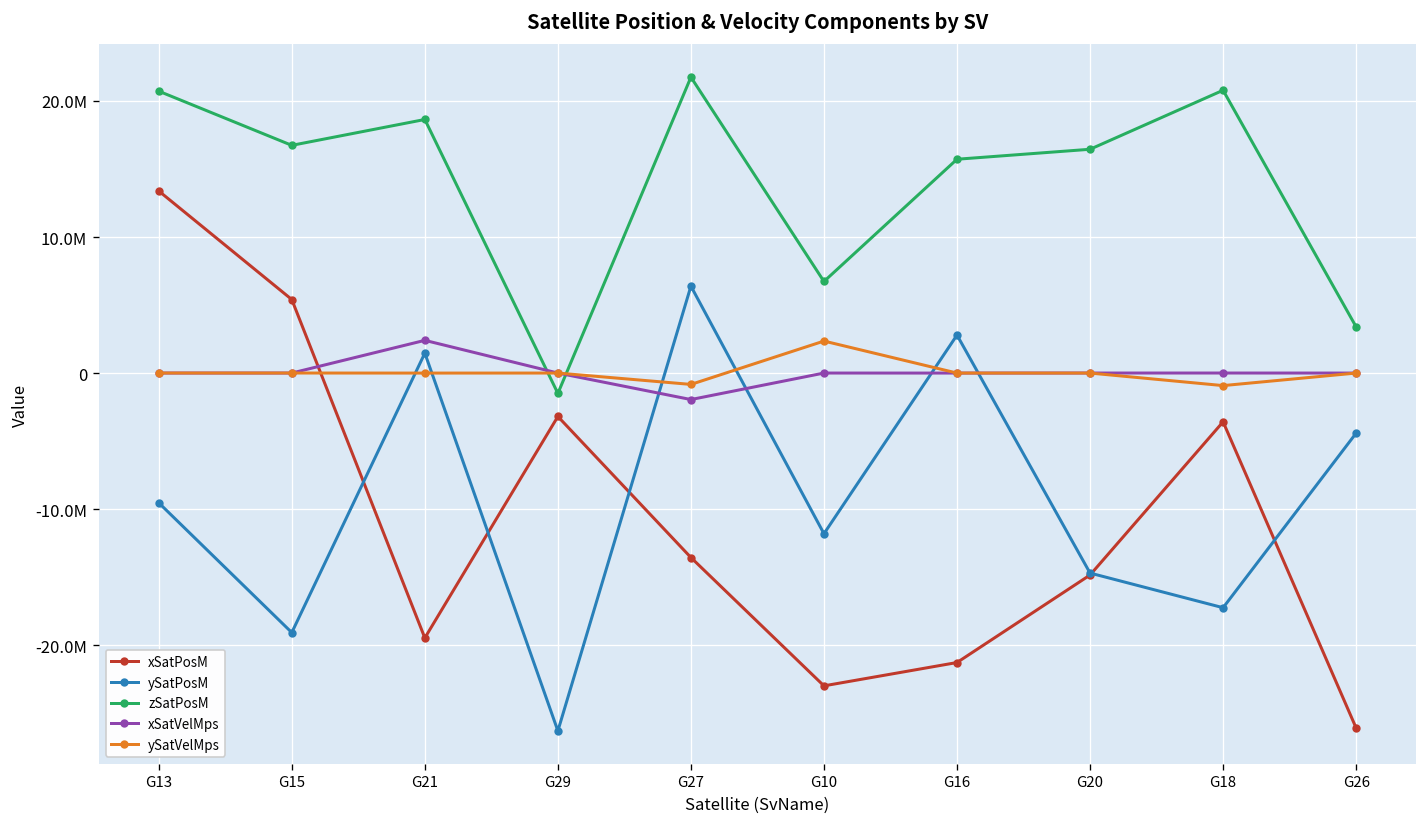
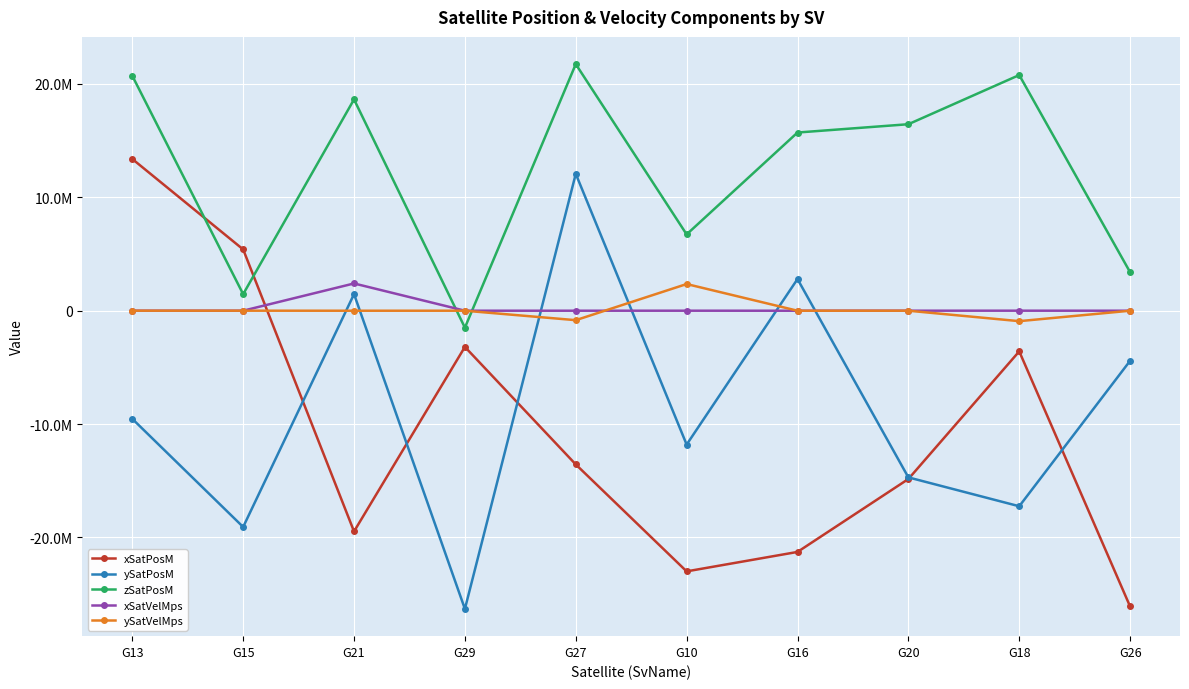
  {
    "xSatPosM": {
      "G13": 13400000,
      "G15": 5400000,
      "G21": -19500000,
      "G29": -3200000,
      "G27": -13600000,
      "G10": -23000000,
      "G16": -21300000,
      "G18": -3600000,
      "G26": -26100000
    },
    "ySatPosM": {
      "G13": -9500000,
      "G15": -19100000,
      "G21": 1500000,
      "G29": -26300000,
-     "G27": 6400000,
+     "G27": 12100000,
      "G10": -11800000,
      "G16": 2800000,
      "G18": -17200000,
      "G26": -4400000
    },
    "zSatPosM": {
      "G13": 20700000,
-     "G15": 16700000,
+     "G15": 1500000,
      "G21": 18600000,
      "G29": -1500000,
      "G27": 21800000,
      "G10": 6700000,
      "G16": 15700000,
      "G20": 16500000,
      "G18": 20800000,
      "G26": 3400000
    },
    "xSatVelMps": {
      "G21": 2400000,
-     "G27": -1900000,
+     "G27": 0,
      "G10": 0,
      "G18": 0
    },
    "ySatVelMps": {
      "G21": 0,
      "G27": -800000,
      "G10": 2400000,
      "G18": -900000
    }
  }
